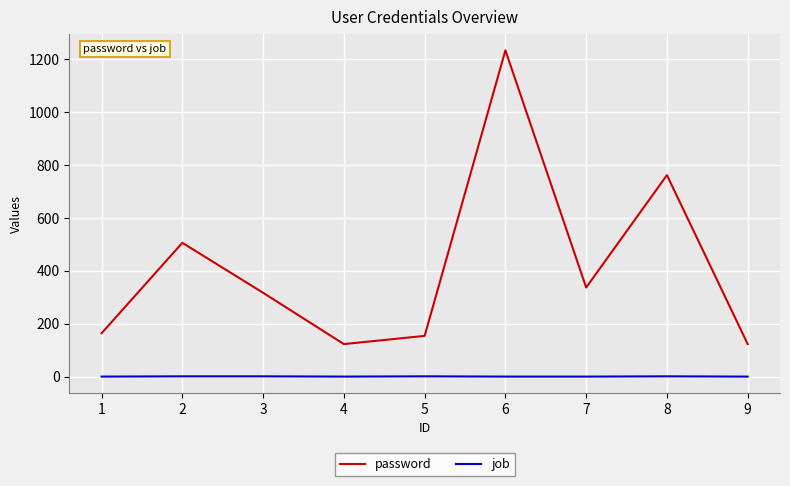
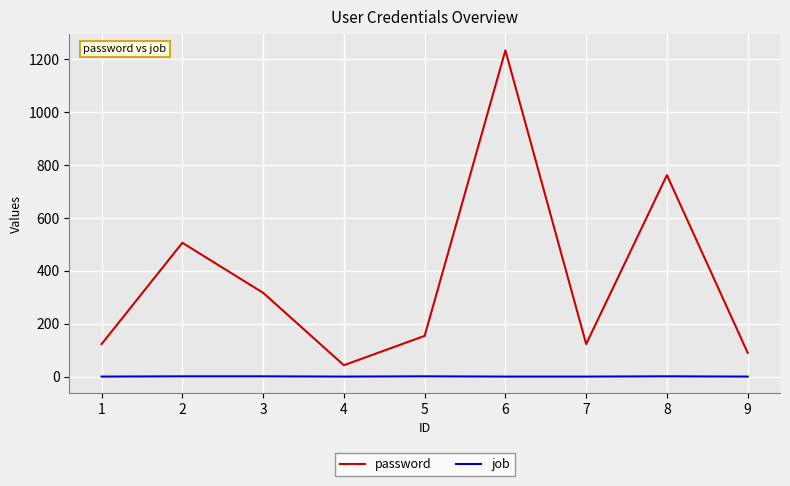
  {
    "password": {
-     "1": 160,
+     "1": 120,
      "2": 510,
      "3": 320,
-     "4": 120,
+     "4": 40,
      "5": 150,
      "6": 1230,
-     "7": 340,
+     "7": 120,
      "8": 760,
-     "9": 120
+     "9": 90
    },
    "job": {
      "1": 0,
      "2": 0,
      "3": 0,
      "4": 0,
      "5": 0,
      "6": 0,
      "7": 0,
      "8": 0,
      "9": 0
    }
  }
